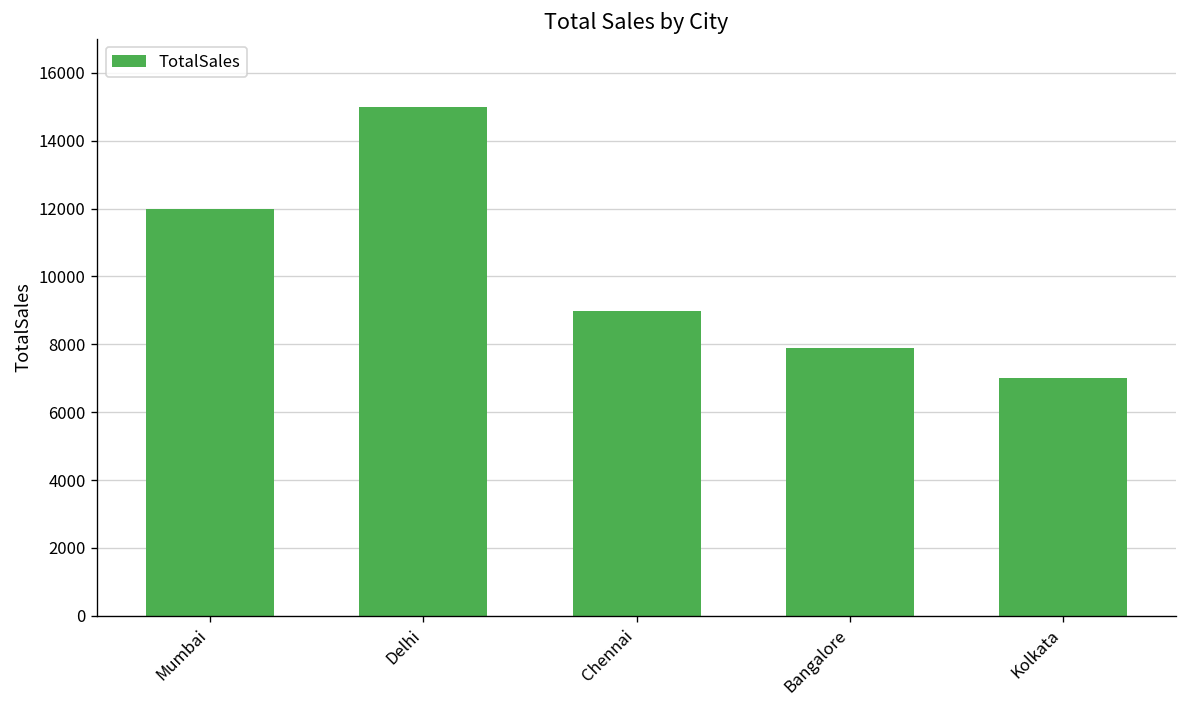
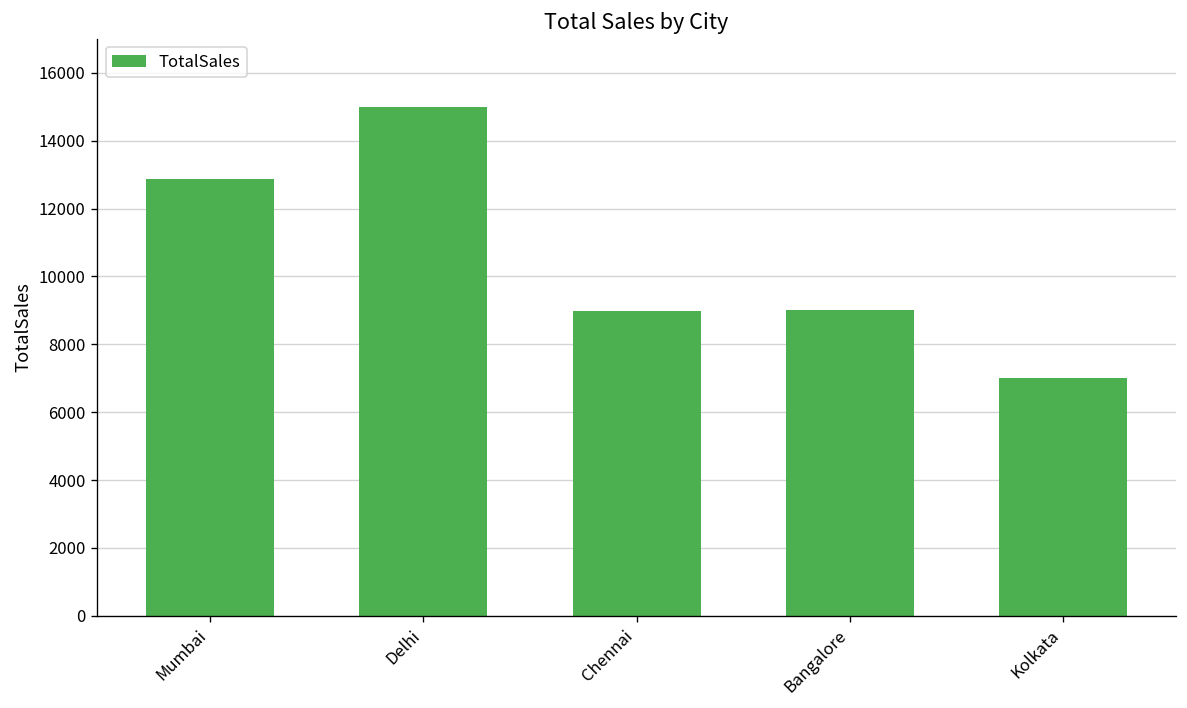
  {
-   "Mumbai": 12000,
+   "Mumbai": 12900,
    "Delhi": 15000,
    "Chennai": 9000,
-   "Bangalore": 7900,
+   "Bangalore": 9000,
    "Kolkata": 7000
  }
